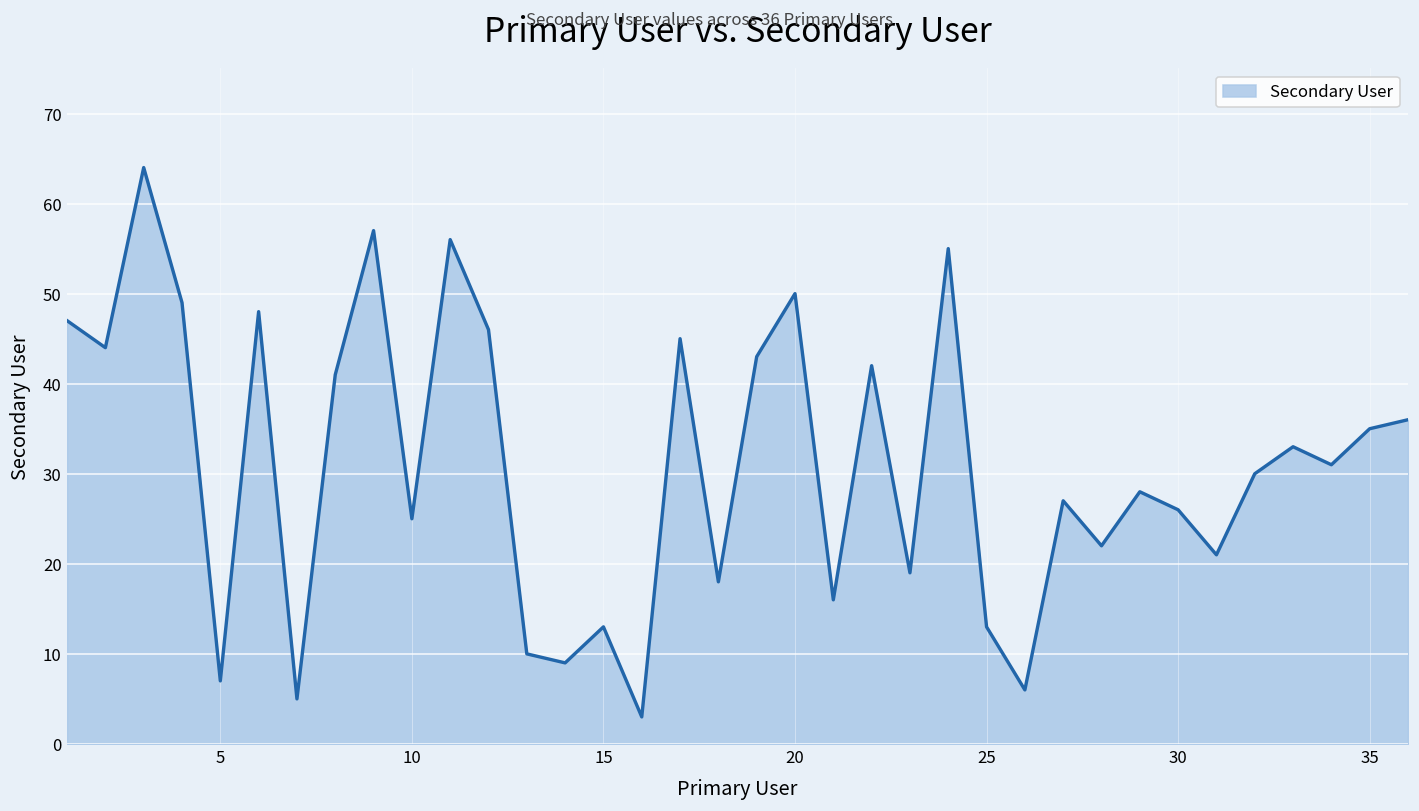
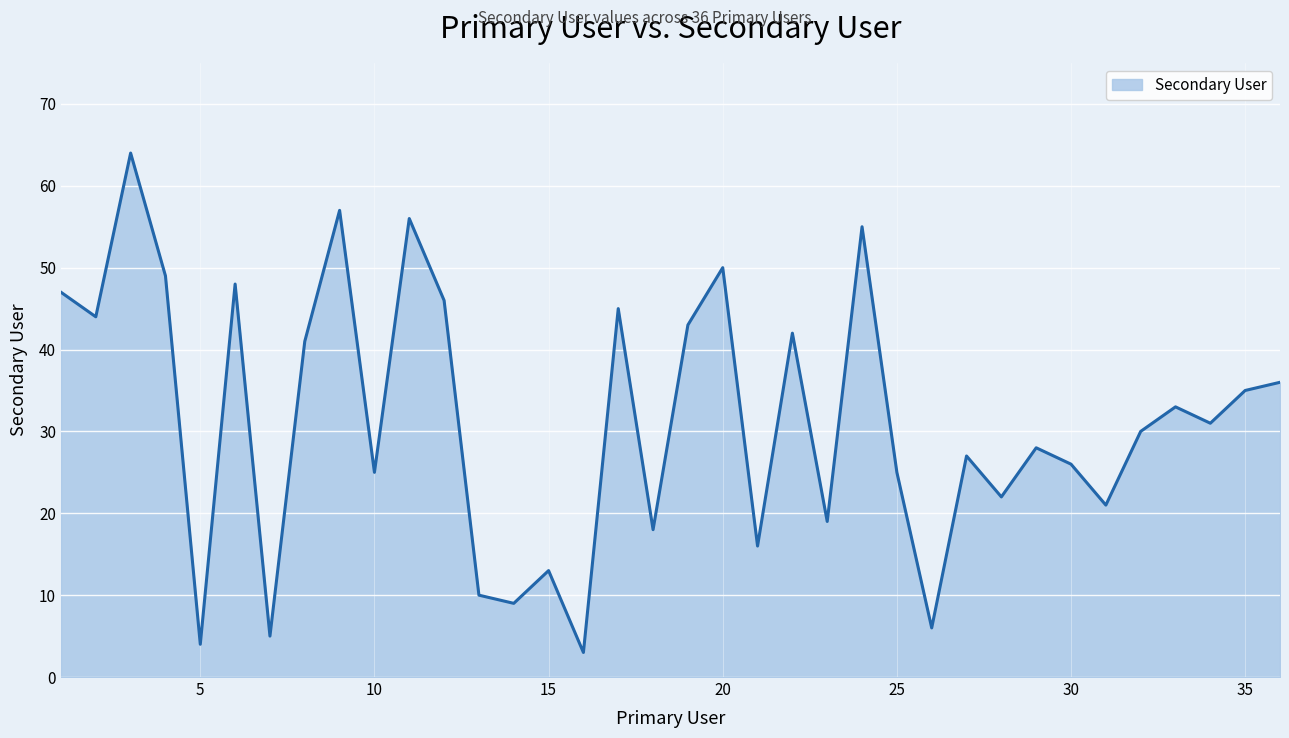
  {
-   "5": 7,
+   "5": 4,
    "10": 25,
    "15": 13,
    "20": 50,
-   "25": 13,
+   "25": 25,
    "30": 26,
    "35": 35
  }
